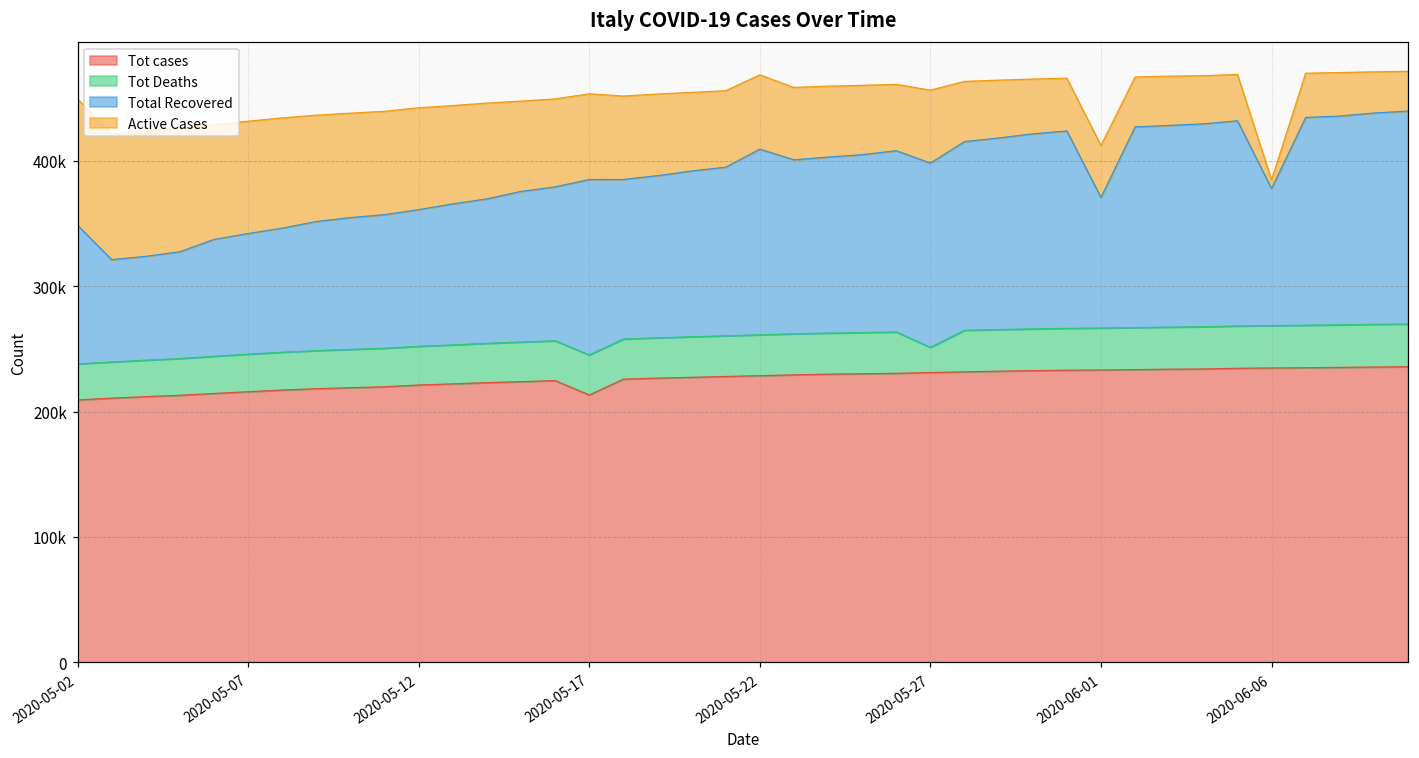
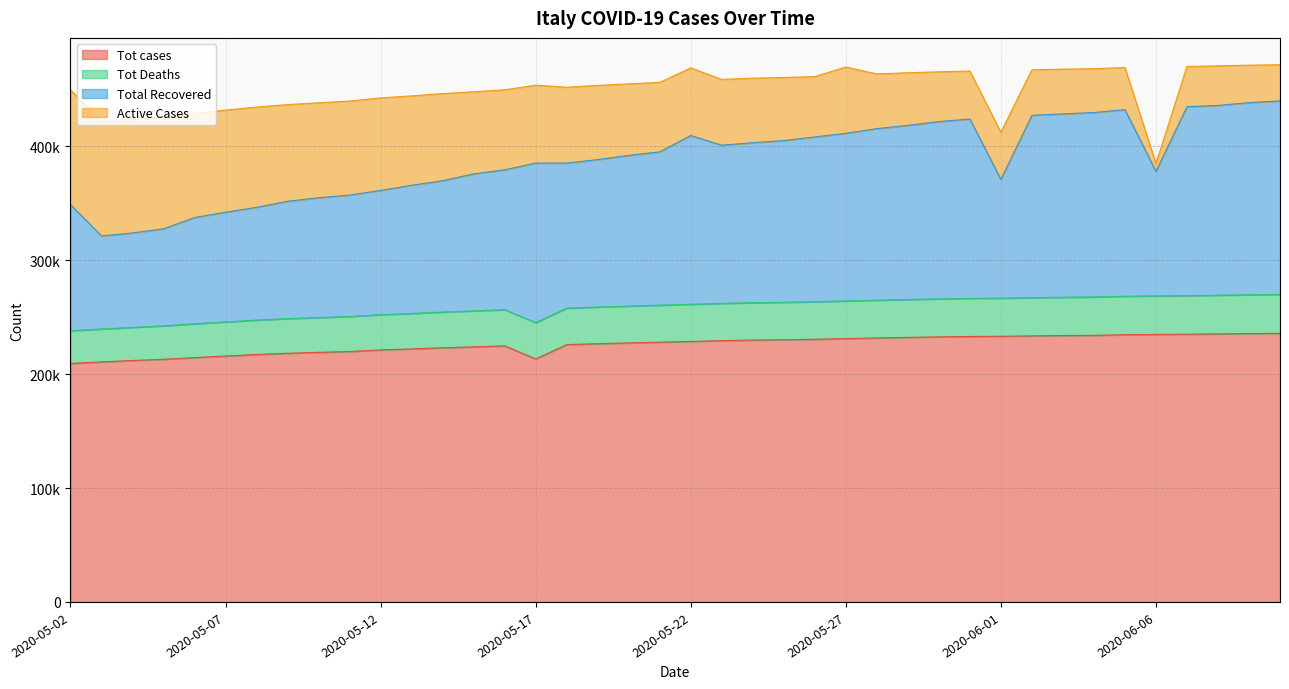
  {
    "Tot cases": {
      "2020-05-02": 209000,
      "2020-05-07": 216000,
      "2020-05-12": 221000,
      "2020-05-17": 213000,
      "2020-05-22": 229000,
      "2020-05-27": 231000,
      "2020-06-01": 233000,
      "2020-06-06": 235000
    },
    "Tot Deaths": {
      "2020-05-02": 29000,
      "2020-05-07": 30000,
      "2020-05-12": 31000,
      "2020-05-17": 32000,
      "2020-05-22": 33000,
-     "2020-05-27": 20000,
+     "2020-05-27": 33000,
      "2020-06-01": 33000,
      "2020-06-06": 34000
    },
    "Total Recovered": {
      "2020-05-02": 111000,
      "2020-05-07": 96000,
      "2020-05-12": 109000,
      "2020-05-17": 140000,
      "2020-05-22": 148000,
      "2020-05-27": 147000,
      "2020-06-01": 104000,
      "2020-06-06": 109000
    },
    "Active Cases": {
      "2020-05-02": 101000,
      "2020-05-07": 90000,
      "2020-05-12": 81000,
      "2020-05-17": 68000,
      "2020-05-22": 59000,
      "2020-05-27": 58000,
      "2020-06-01": 41000,
      "2020-06-06": 7000
    }
  }
